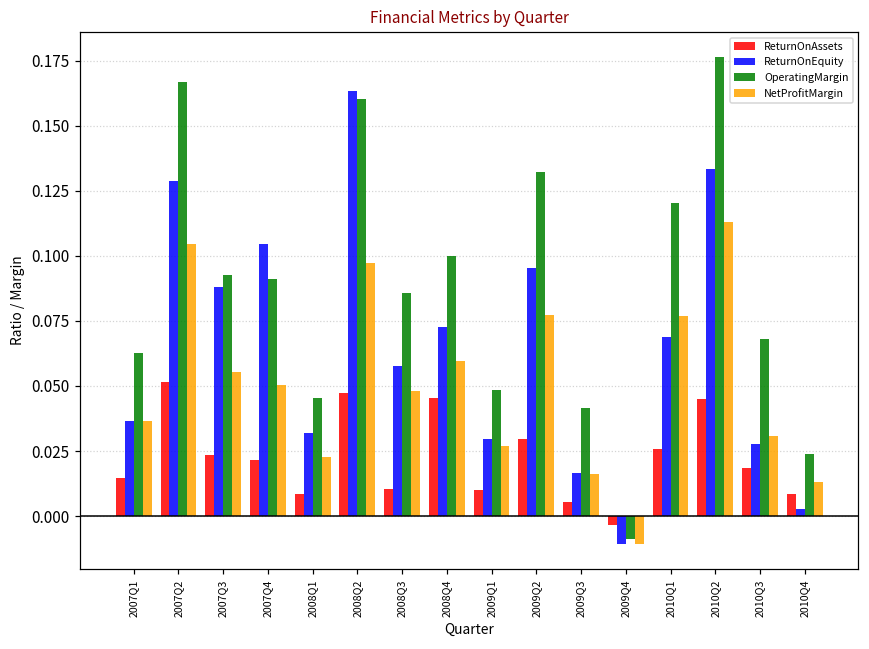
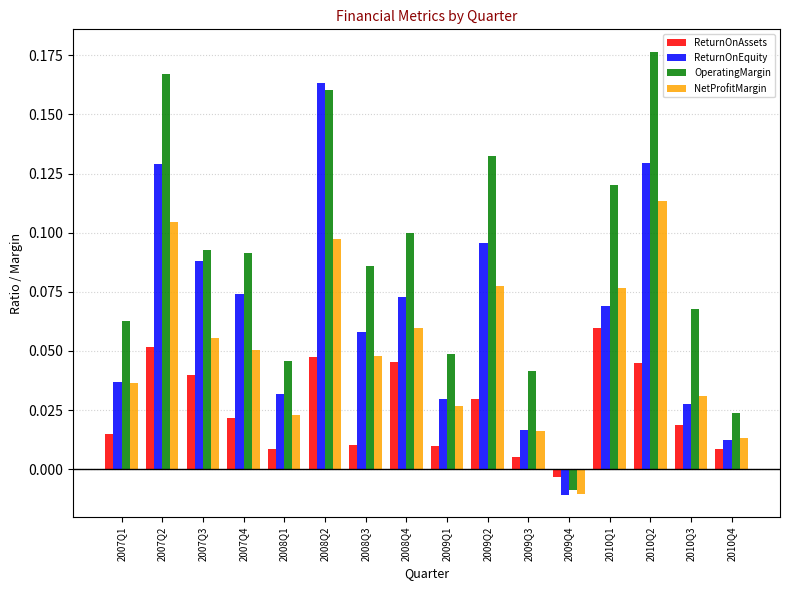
  {
    "ReturnOnAssets": {
      "2007Q1": 0.015,
      "2007Q2": 0.052,
-     "2007Q3": 0.023,
+     "2007Q3": 0.040,
      "2007Q4": 0.021,
      "2008Q1": 0.008,
      "2008Q2": 0.047,
      "2008Q3": 0.010,
      "2008Q4": 0.045,
      "2009Q1": 0.010,
      "2009Q2": 0.030,
      "2009Q3": 0.005,
      "2009Q4": -0.003,
-     "2010Q1": 0.026,
+     "2010Q1": 0.060,
      "2010Q2": 0.045,
      "2010Q3": 0.019,
      "2010Q4": 0.009
    },
    "ReturnOnEquity": {
      "2007Q1": 0.037,
      "2007Q2": 0.129,
      "2007Q3": 0.088,
-     "2007Q4": 0.105,
+     "2007Q4": 0.074,
      "2008Q1": 0.032,
      "2008Q2": 0.163,
      "2008Q3": 0.058,
      "2008Q4": 0.073,
      "2009Q1": 0.030,
      "2009Q2": 0.096,
      "2009Q3": 0.016,
      "2009Q4": -0.011,
      "2010Q1": 0.069,
-     "2010Q2": 0.134,
+     "2010Q2": 0.129,
      "2010Q3": 0.028,
-     "2010Q4": 0.003
+     "2010Q4": 0.012
    },
    "OperatingMargin": {
      "2007Q1": 0.063,
      "2007Q2": 0.167,
      "2007Q3": 0.093,
      "2007Q4": 0.091,
      "2008Q1": 0.046,
      "2008Q2": 0.160,
      "2008Q3": 0.086,
      "2008Q4": 0.100,
      "2009Q1": 0.049,
      "2009Q2": 0.132,
      "2009Q3": 0.041,
      "2009Q4": -0.009,
      "2010Q1": 0.120,
      "2010Q2": 0.177,
      "2010Q3": 0.068,
      "2010Q4": 0.024
    },
    "NetProfitMargin": {
      "2007Q1": 0.037,
      "2007Q2": 0.105,
      "2007Q3": 0.056,
      "2007Q4": 0.050,
      "2008Q1": 0.023,
      "2008Q2": 0.097,
      "2008Q3": 0.048,
      "2008Q4": 0.060,
      "2009Q1": 0.027,
      "2009Q2": 0.077,
      "2009Q3": 0.016,
      "2009Q4": -0.011,
      "2010Q1": 0.077,
      "2010Q2": 0.113,
      "2010Q3": 0.031,
      "2010Q4": 0.013
    }
  }
